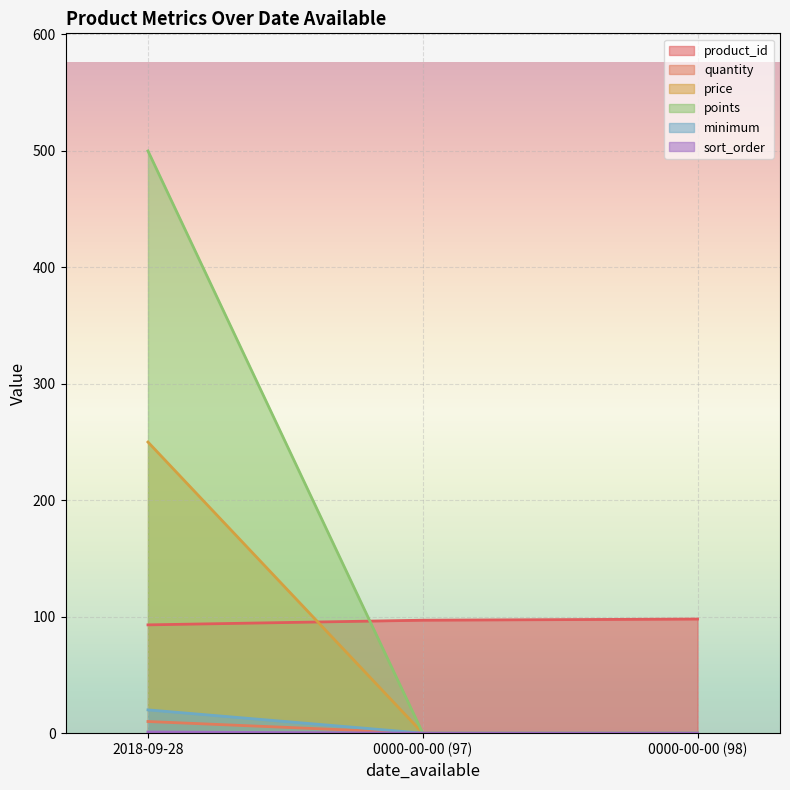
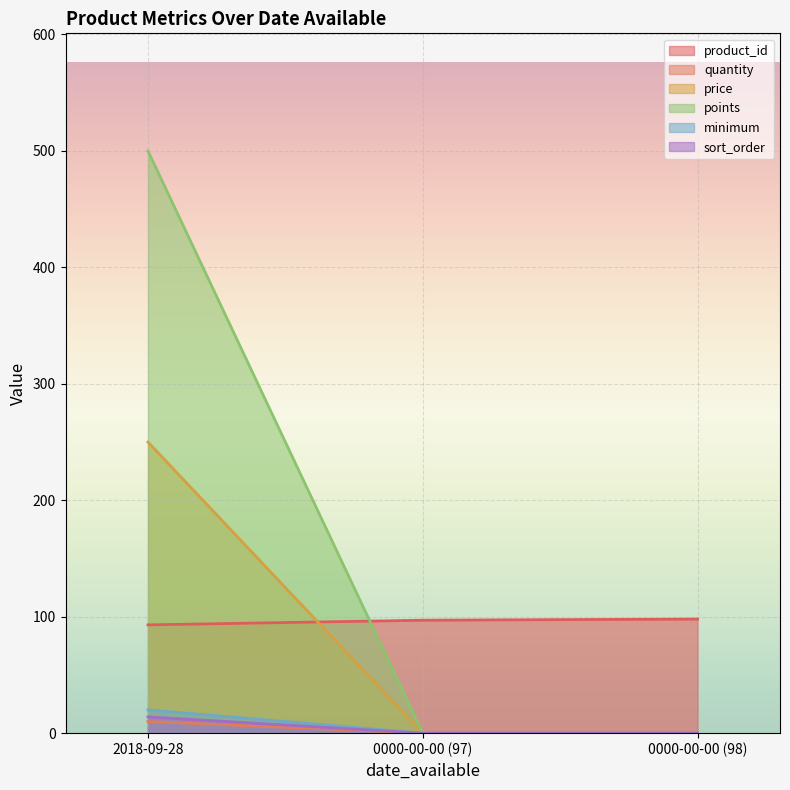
  {
    "points": {
      "2018-09-28": 500
    },
    "minimum": {
      "2018-09-28": 20
    },
    "sort_order": {
-     "2018-09-28": 1
+     "2018-09-28": 14
    }
  }
